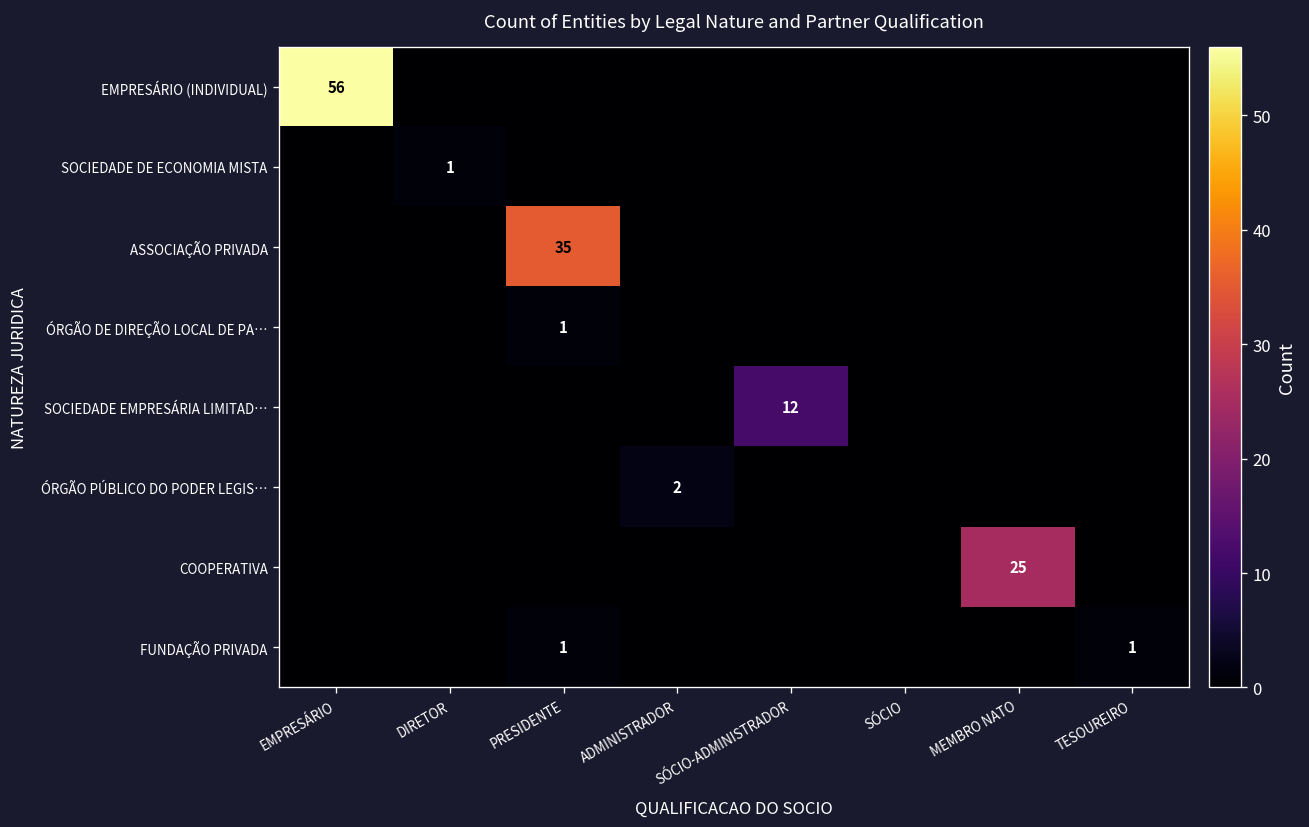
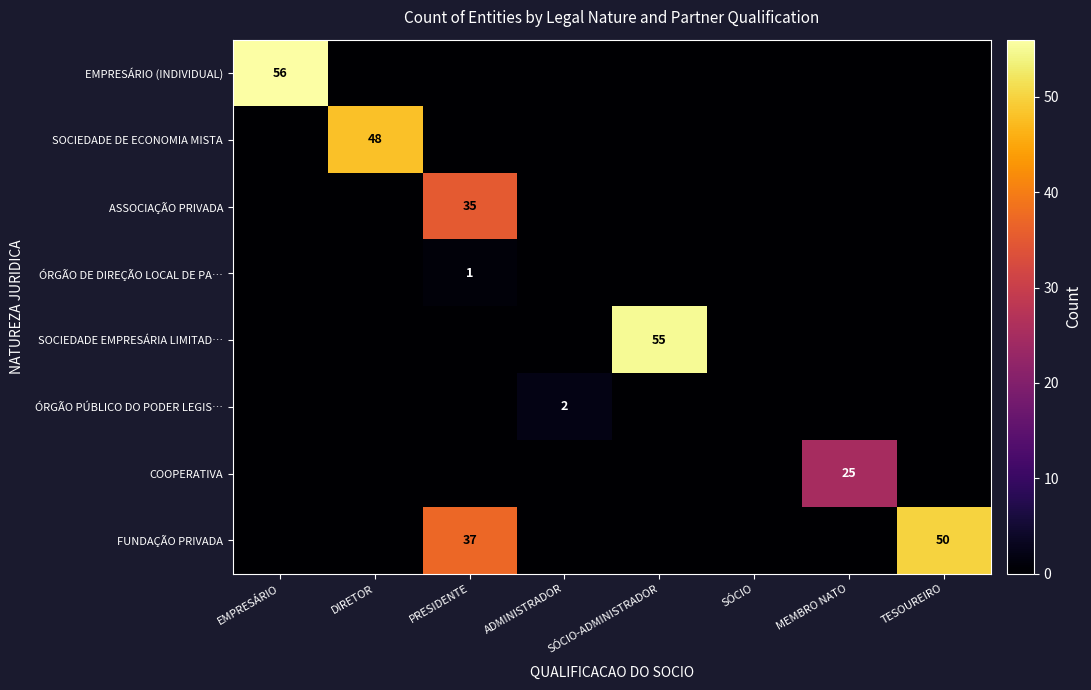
  {
    "EMPRESÁRIO (INDIVIDUAL)": {
      "EMPRESÁRIO": 56
    },
    "SOCIEDADE DE ECONOMIA MISTA": {
-     "DIRETOR": 1
+     "DIRETOR": 48
    },
    "ASSOCIAÇÃO PRIVADA": {
      "PRESIDENTE": 35
    },
    "ÓRGÃO DE DIREÇÃO LOCAL DE PA…": {
      "PRESIDENTE": 1
    },
    "SOCIEDADE EMPRESÁRIA LIMITAD…": {
-     "SÓCIO-ADMINISTRADOR": 12
+     "SÓCIO-ADMINISTRADOR": 55
    },
    "ÓRGÃO PÚBLICO DO PODER LEGIS…": {
      "ADMINISTRADOR": 2
    },
    "COOPERATIVA": {
      "MEMBRO NATO": 25
    },
    "FUNDAÇÃO PRIVADA": {
-     "PRESIDENTE": 1,
-     "TESOUREIRO": 1
+     "PRESIDENTE": 37,
+     "TESOUREIRO": 50
    }
  }
